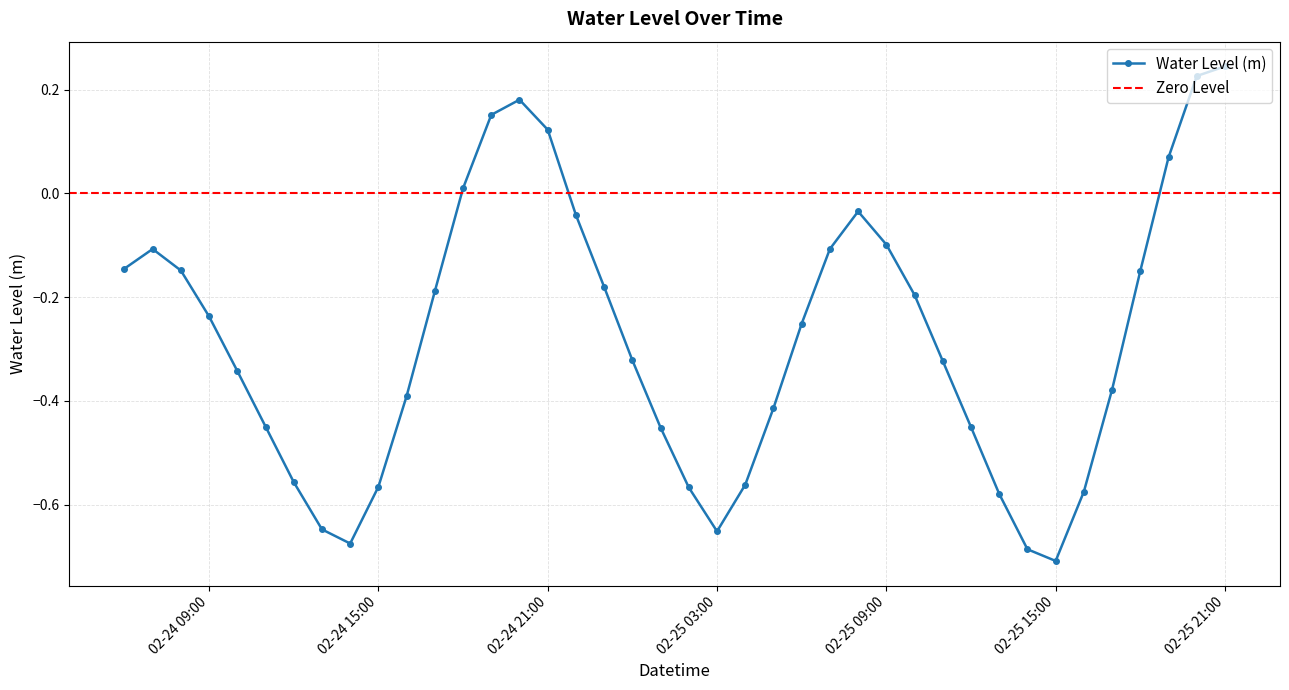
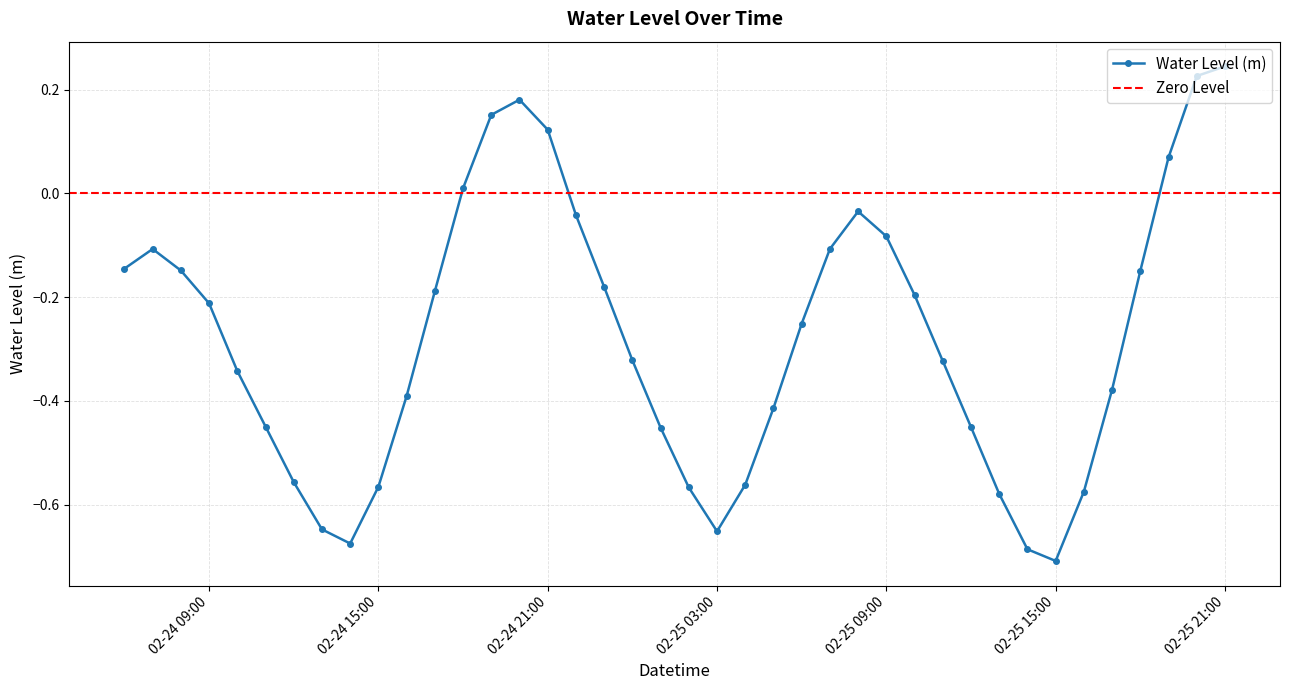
  {
-   "02-24 09:00": -0.24,
+   "02-24 09:00": -0.21,
    "02-24 15:00": -0.57,
    "02-24 21:00": 0.12,
    "02-25 03:00": -0.65,
-   "02-25 09:00": -0.10,
+   "02-25 09:00": -0.08,
    "02-25 15:00": -0.71
  }
